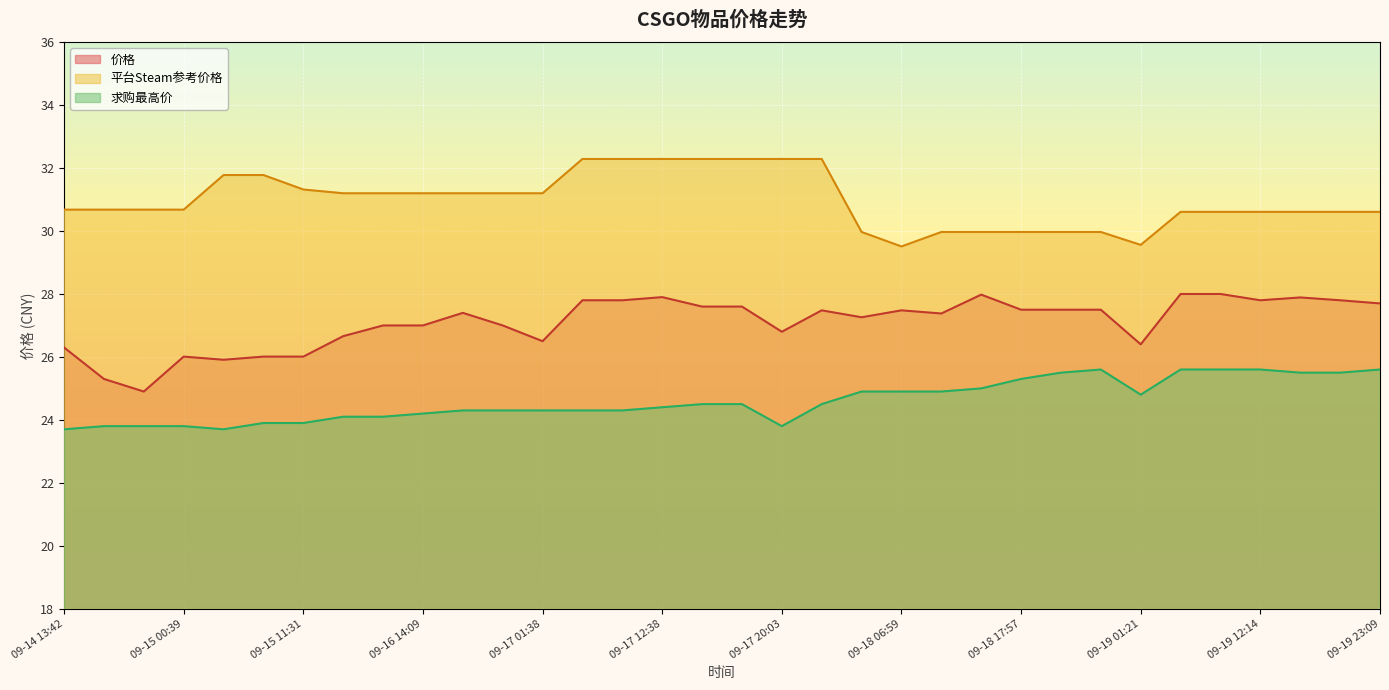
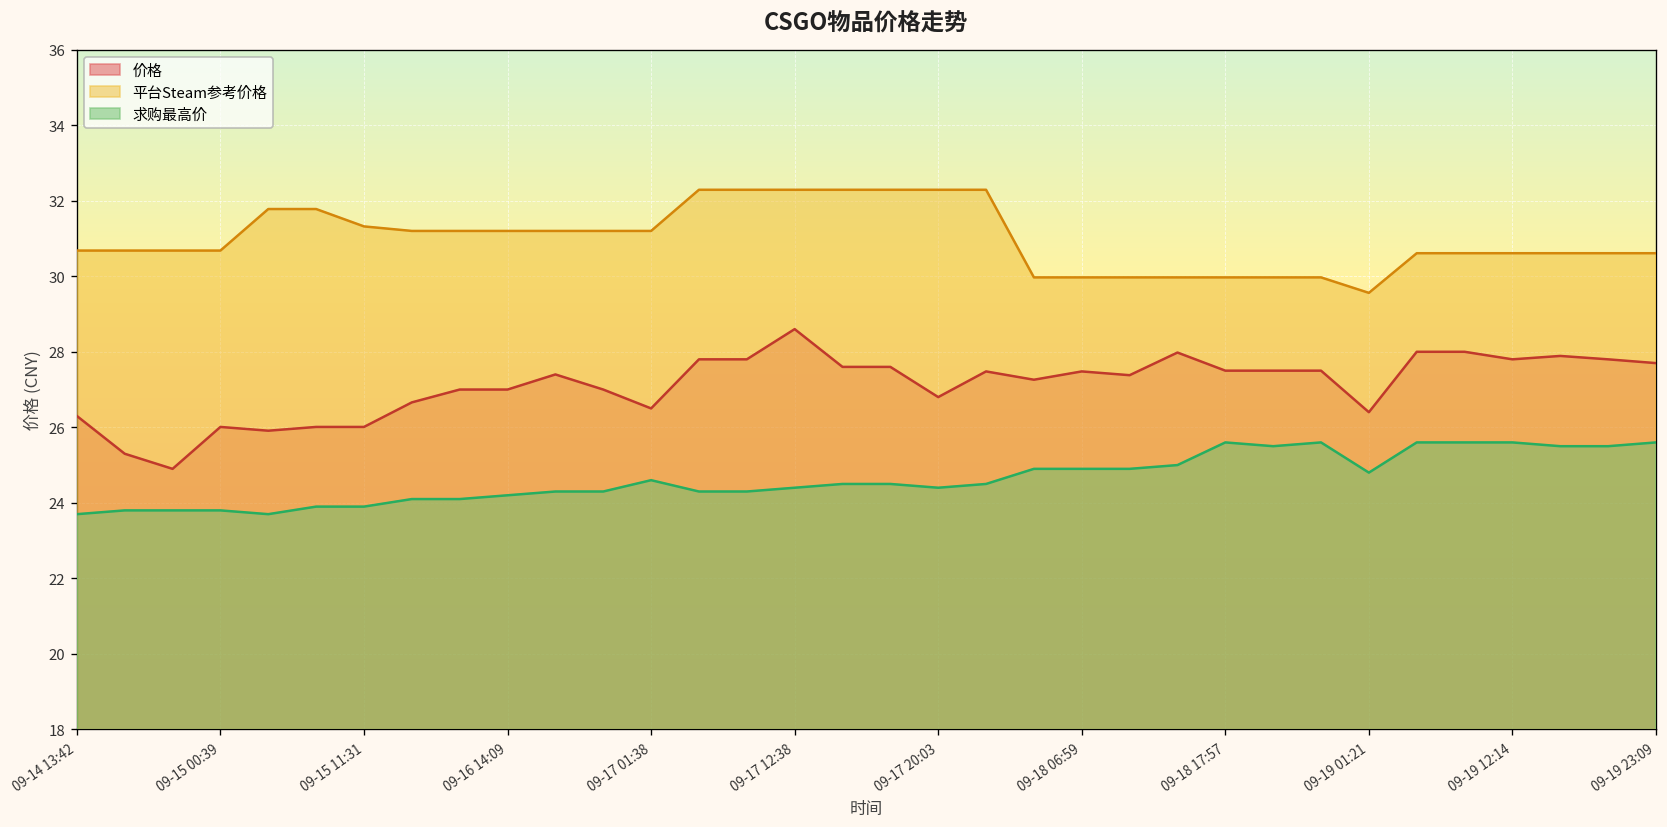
  {
    "价格": {
      "09-14 13:42": 26.3,
      "09-15 00:39": 26.0,
      "09-15 11:31": 26.0,
      "09-16 14:09": 27.0,
      "09-17 01:38": 26.5,
-     "09-17 12:38": 27.9,
+     "09-17 12:38": 28.6,
      "09-17 20:03": 26.8,
      "09-18 06:59": 27.5,
      "09-18 17:57": 27.5,
      "09-19 01:21": 26.4,
      "09-19 12:14": 27.8,
      "09-19 23:09": 27.7
    },
    "平台Steam参考价格": {
      "09-14 13:42": 30.7,
      "09-15 00:39": 30.7,
      "09-15 11:31": 31.3,
      "09-16 14:09": 31.2,
      "09-17 01:38": 31.2,
      "09-17 12:38": 32.3,
      "09-17 20:03": 32.3,
-     "09-18 06:59": 29.5,
+     "09-18 06:59": 30.0,
      "09-18 17:57": 30.0,
      "09-19 01:21": 29.6,
      "09-19 12:14": 30.6,
      "09-19 23:09": 30.6
    },
    "求购最高价": {
      "09-14 13:42": 23.7,
      "09-15 00:39": 23.8,
      "09-15 11:31": 23.9,
      "09-16 14:09": 24.2,
-     "09-17 01:38": 24.3,
+     "09-17 01:38": 24.6,
      "09-17 12:38": 24.4,
-     "09-17 20:03": 23.8,
+     "09-17 20:03": 24.4,
      "09-18 06:59": 24.9,
-     "09-18 17:57": 25.3,
+     "09-18 17:57": 25.6,
      "09-19 01:21": 24.8,
      "09-19 12:14": 25.6,
      "09-19 23:09": 25.6
    }
  }
